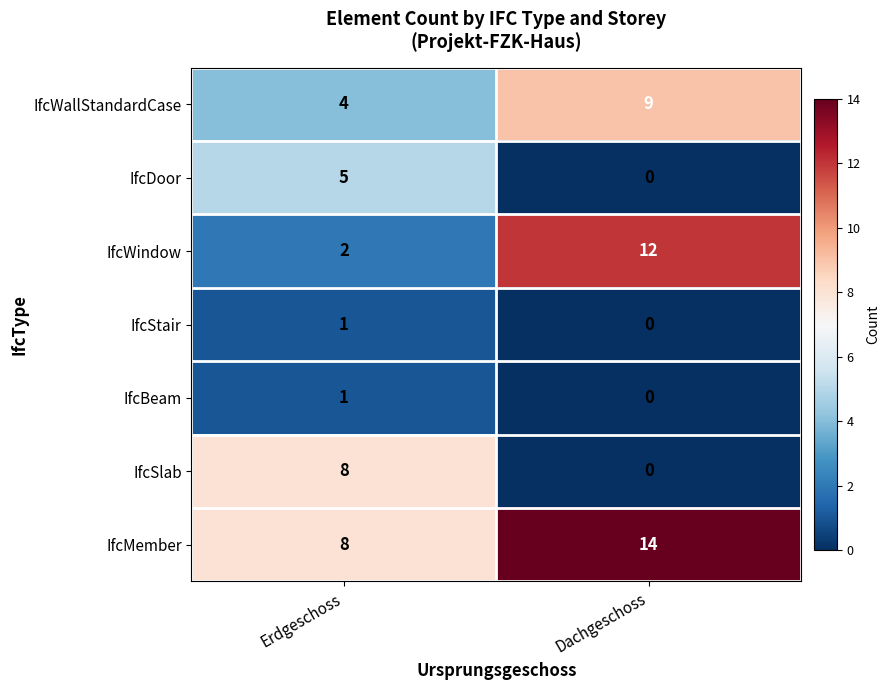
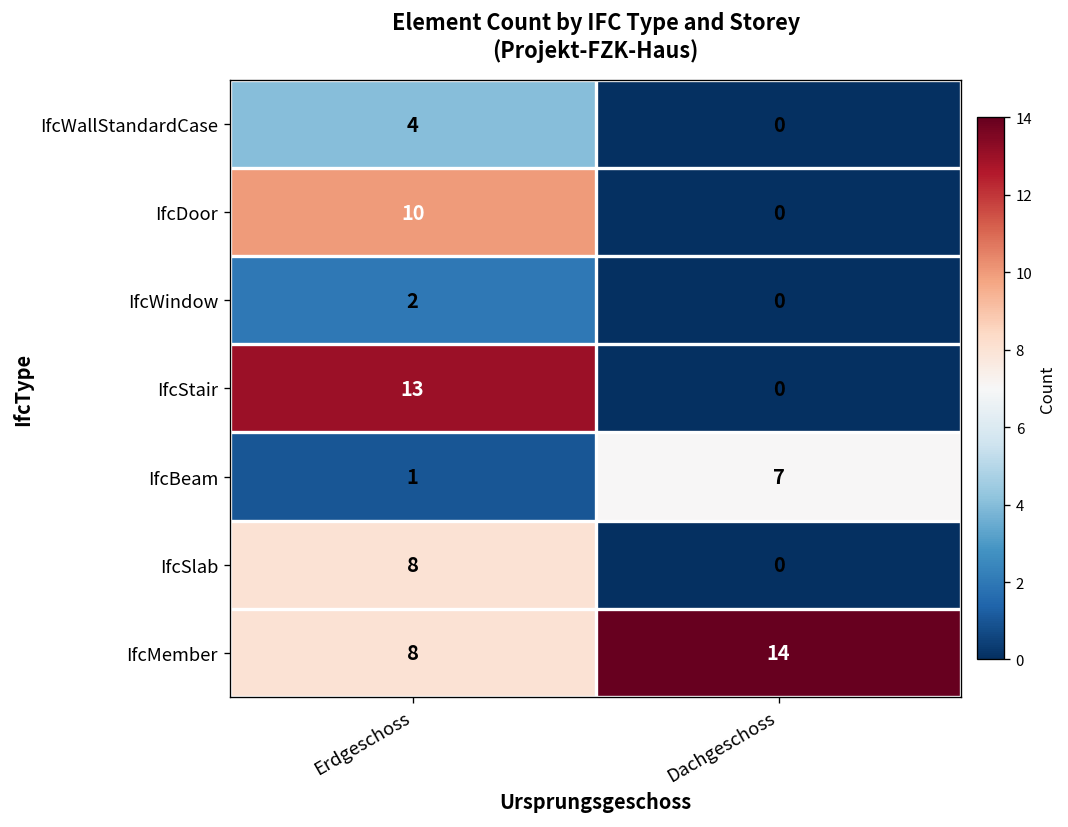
  {
    "IfcWallStandardCase": {
      "Erdgeschoss": 4,
-     "Dachgeschoss": 9
+     "Dachgeschoss": 0
    },
    "IfcDoor": {
-     "Erdgeschoss": 5,
+     "Erdgeschoss": 10,
      "Dachgeschoss": 0
    },
    "IfcWindow": {
      "Erdgeschoss": 2,
-     "Dachgeschoss": 12
+     "Dachgeschoss": 0
    },
    "IfcStair": {
-     "Erdgeschoss": 1,
+     "Erdgeschoss": 13,
      "Dachgeschoss": 0
    },
    "IfcBeam": {
      "Erdgeschoss": 1,
-     "Dachgeschoss": 0
+     "Dachgeschoss": 7
    },
    "IfcSlab": {
      "Erdgeschoss": 8,
      "Dachgeschoss": 0
    },
    "IfcMember": {
      "Erdgeschoss": 8,
      "Dachgeschoss": 14
    }
  }
